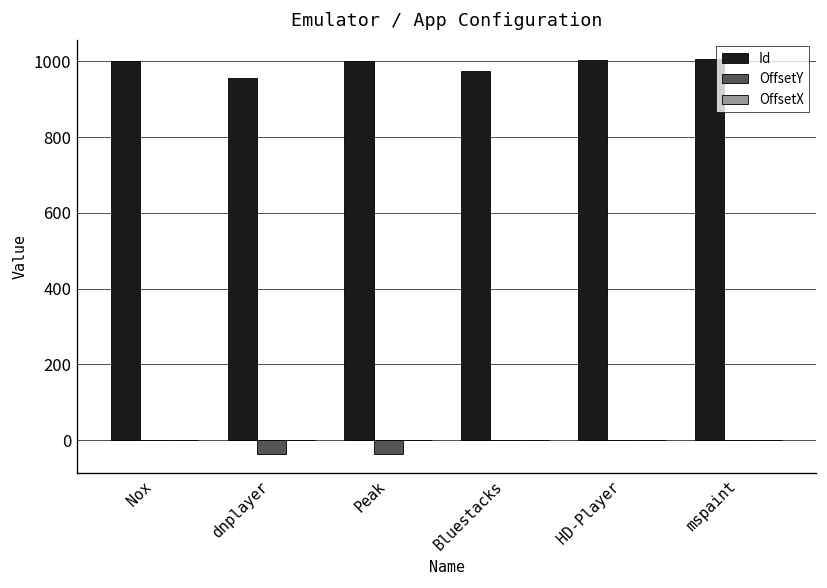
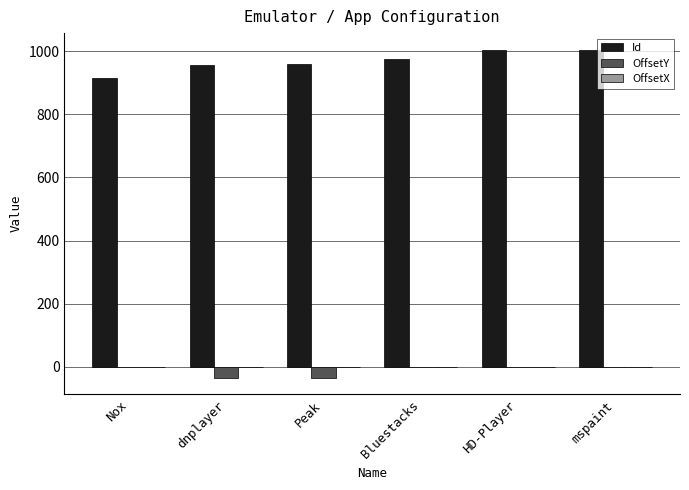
  {
    "Id": {
-     "Nox": 1000,
+     "Nox": 920,
      "dnplayer": 960,
-     "Peak": 1000,
+     "Peak": 960,
      "Bluestacks": 970,
      "HD-Player": 1000,
      "mspaint": 1010
    },
    "OffsetY": {
      "Nox": 0,
      "dnplayer": -40,
      "Peak": -40,
      "Bluestacks": 0,
      "HD-Player": 0,
      "mspaint": 0
    },
    "OffsetX": {
      "Nox": 0,
      "dnplayer": 0,
      "Peak": 0,
      "Bluestacks": 0,
      "HD-Player": 0,
      "mspaint": 0
    }
  }
